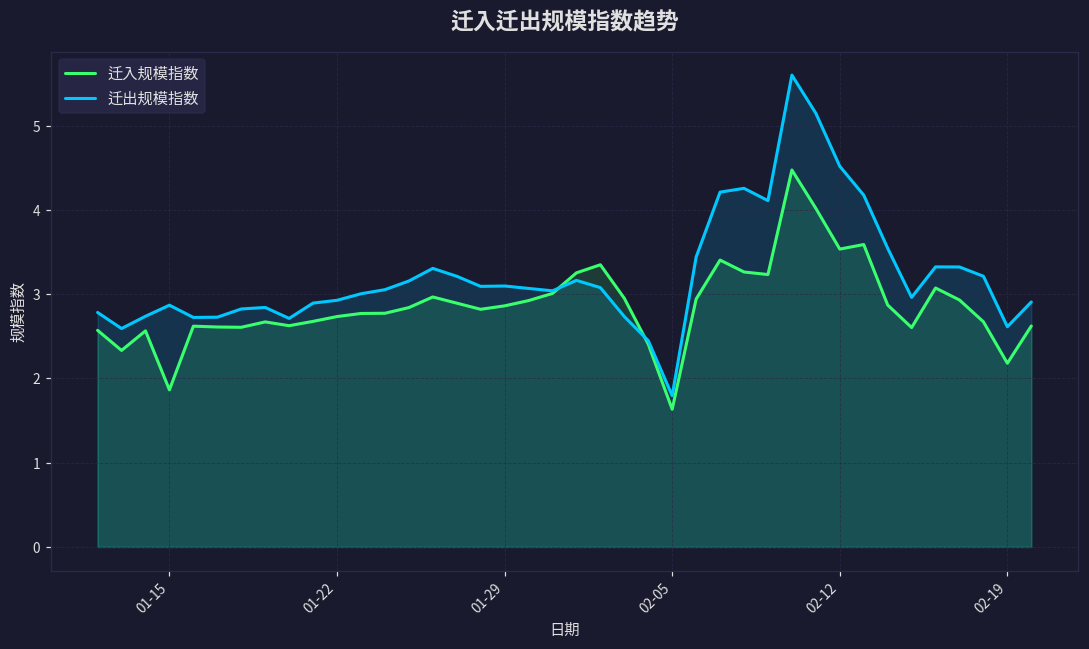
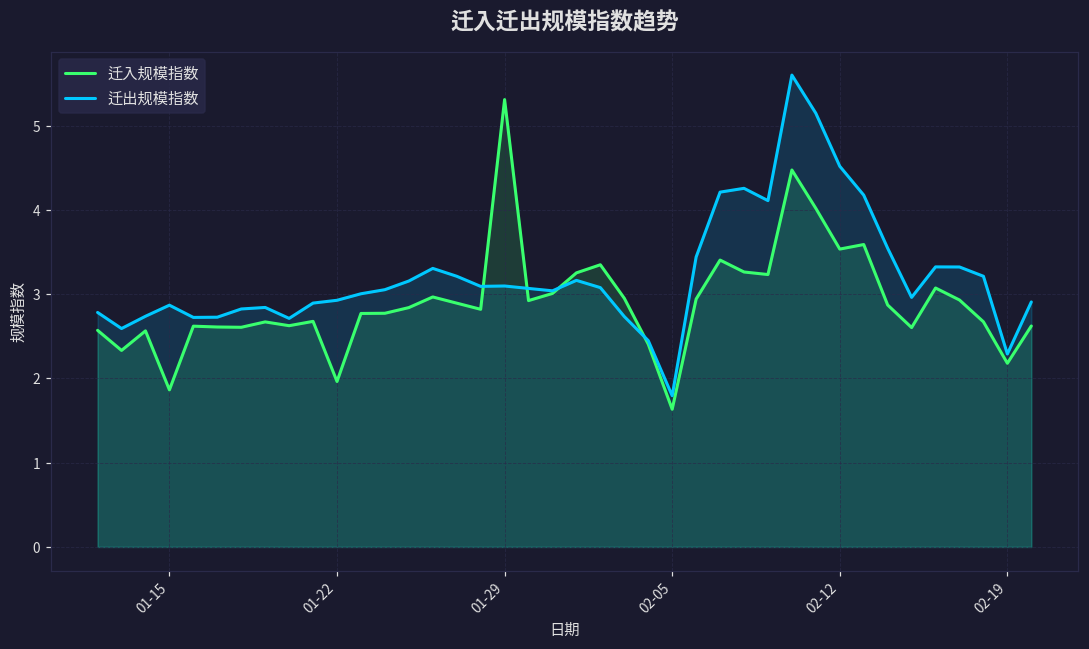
  {
    "迁入规模指数": {
      "01-15": 1.9,
-     "01-22": 2.7,
-     "01-29": 2.9,
+     "01-22": 2.0,
+     "01-29": 5.3,
      "02-05": 1.6,
      "02-12": 3.5,
      "02-19": 2.2
    },
    "迁出规模指数": {
      "01-15": 2.9,
      "01-22": 2.9,
      "01-29": 3.1,
      "02-05": 1.8,
      "02-12": 4.5,
-     "02-19": 2.6
+     "02-19": 2.3
    }
  }
